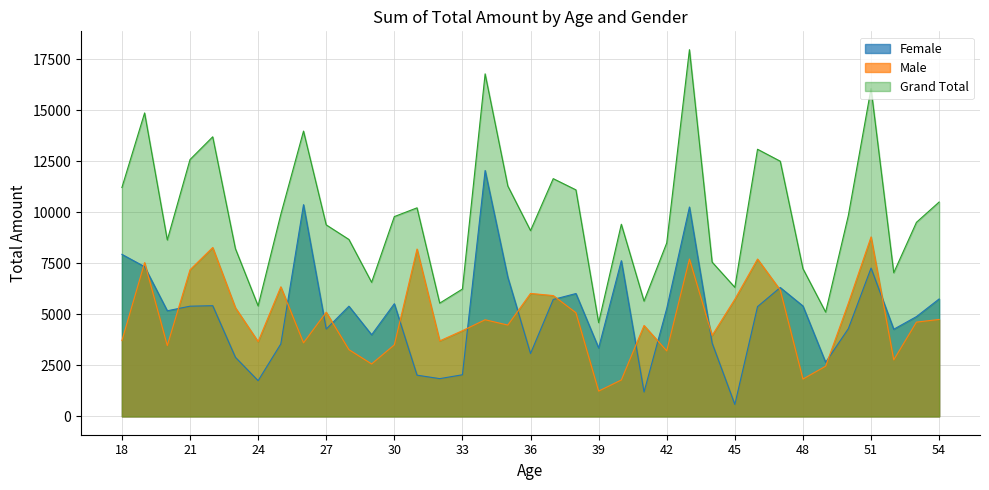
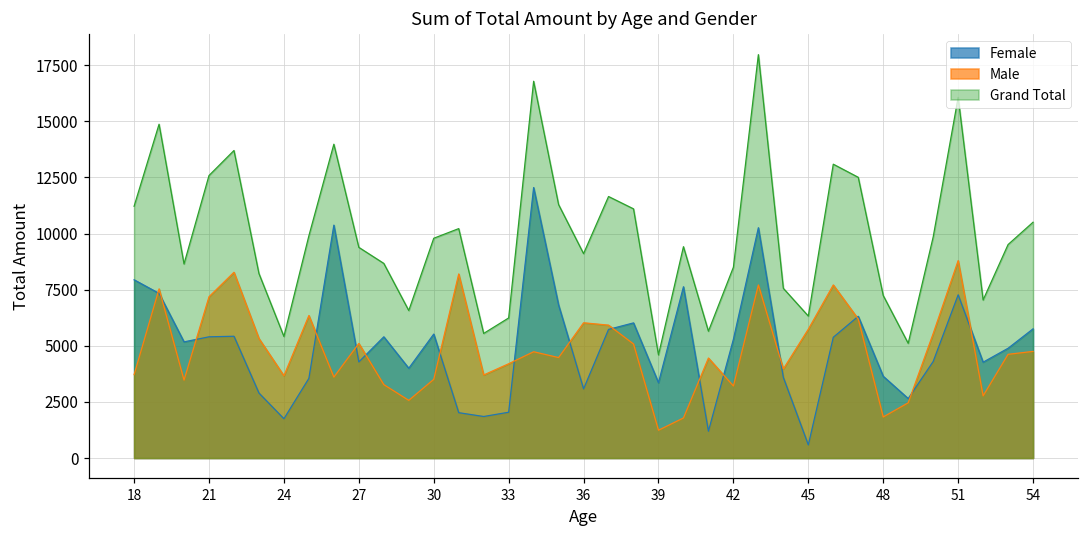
  {
    "Female": {
      "18": 7900,
      "21": 5400,
      "24": 1800,
      "27": 4300,
      "30": 5500,
      "33": 2000,
      "36": 3100,
      "39": 3400,
      "42": 5300,
      "45": 600,
-     "48": 5400,
+     "48": 3600,
      "51": 7300,
      "54": 5800
    },
    "Male": {
      "18": 3700,
      "21": 7200,
      "24": 3700,
      "27": 5100,
      "30": 3500,
      "33": 4200,
      "36": 6000,
      "39": 1200,
      "42": 3200,
      "45": 5700,
      "48": 1800,
      "51": 8800,
      "54": 4800
    },
    "Grand Total": {
      "18": 11200,
      "21": 12600,
      "24": 5400,
      "27": 9400,
      "30": 9800,
      "33": 6200,
      "36": 9100,
      "39": 4600,
      "42": 8500,
      "45": 6300,
      "48": 7200,
      "54": 10500
    }
  }
